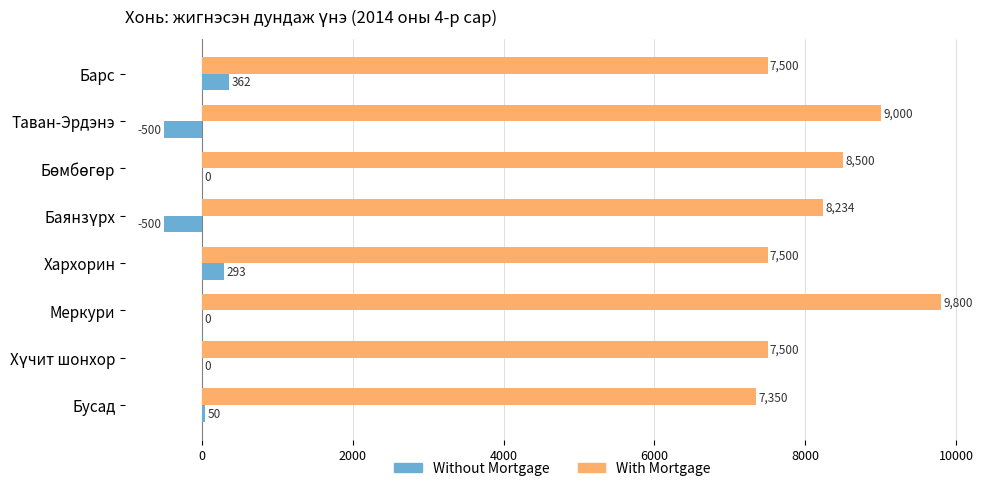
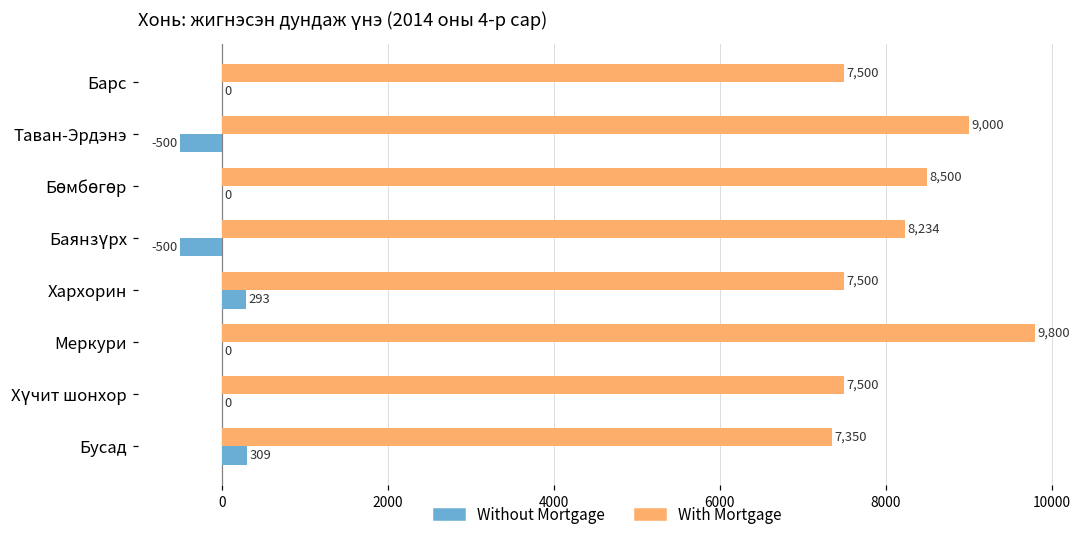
  {
    "Without Mortgage": {
-     "Барс": "362",
+     "Барс": "0",
      "Таван-Эрдэнэ": "-500",
      "Бөмбөгөр": "0",
      "Баянзүрх": "-500",
      "Хархорин": "293",
      "Меркури": "0",
      "Хүчит шонхор": "0",
-     "Бусад": "50"
+     "Бусад": "309"
    },
    "With Mortgage": {
      "Барс": "7,500",
      "Таван-Эрдэнэ": "9,000",
      "Бөмбөгөр": "8,500",
      "Баянзүрх": "8,234",
      "Хархорин": "7,500",
      "Меркури": "9,800",
      "Хүчит шонхор": "7,500",
      "Бусад": "7,350"
    }
  }
